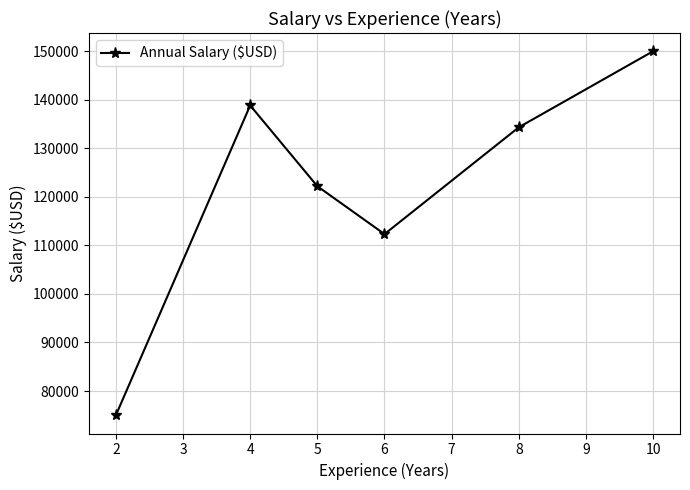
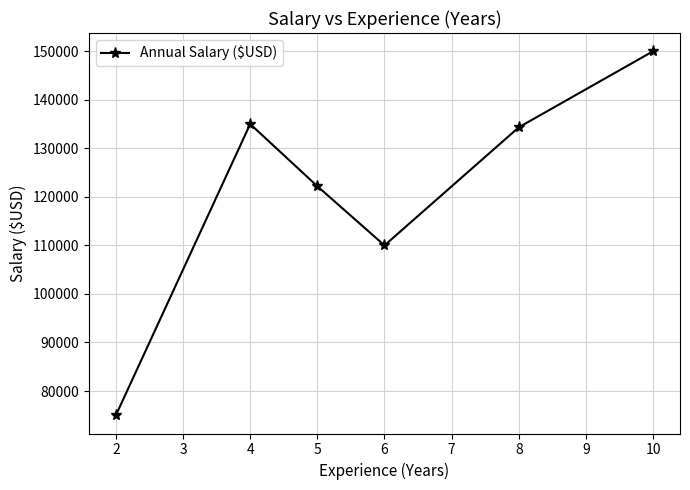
  {
    "2": 75000,
-   "4": 139000,
+   "4": 135000,
    "5": 122000,
-   "6": 112000,
+   "6": 110000,
    "8": 134000,
    "10": 150000
  }
